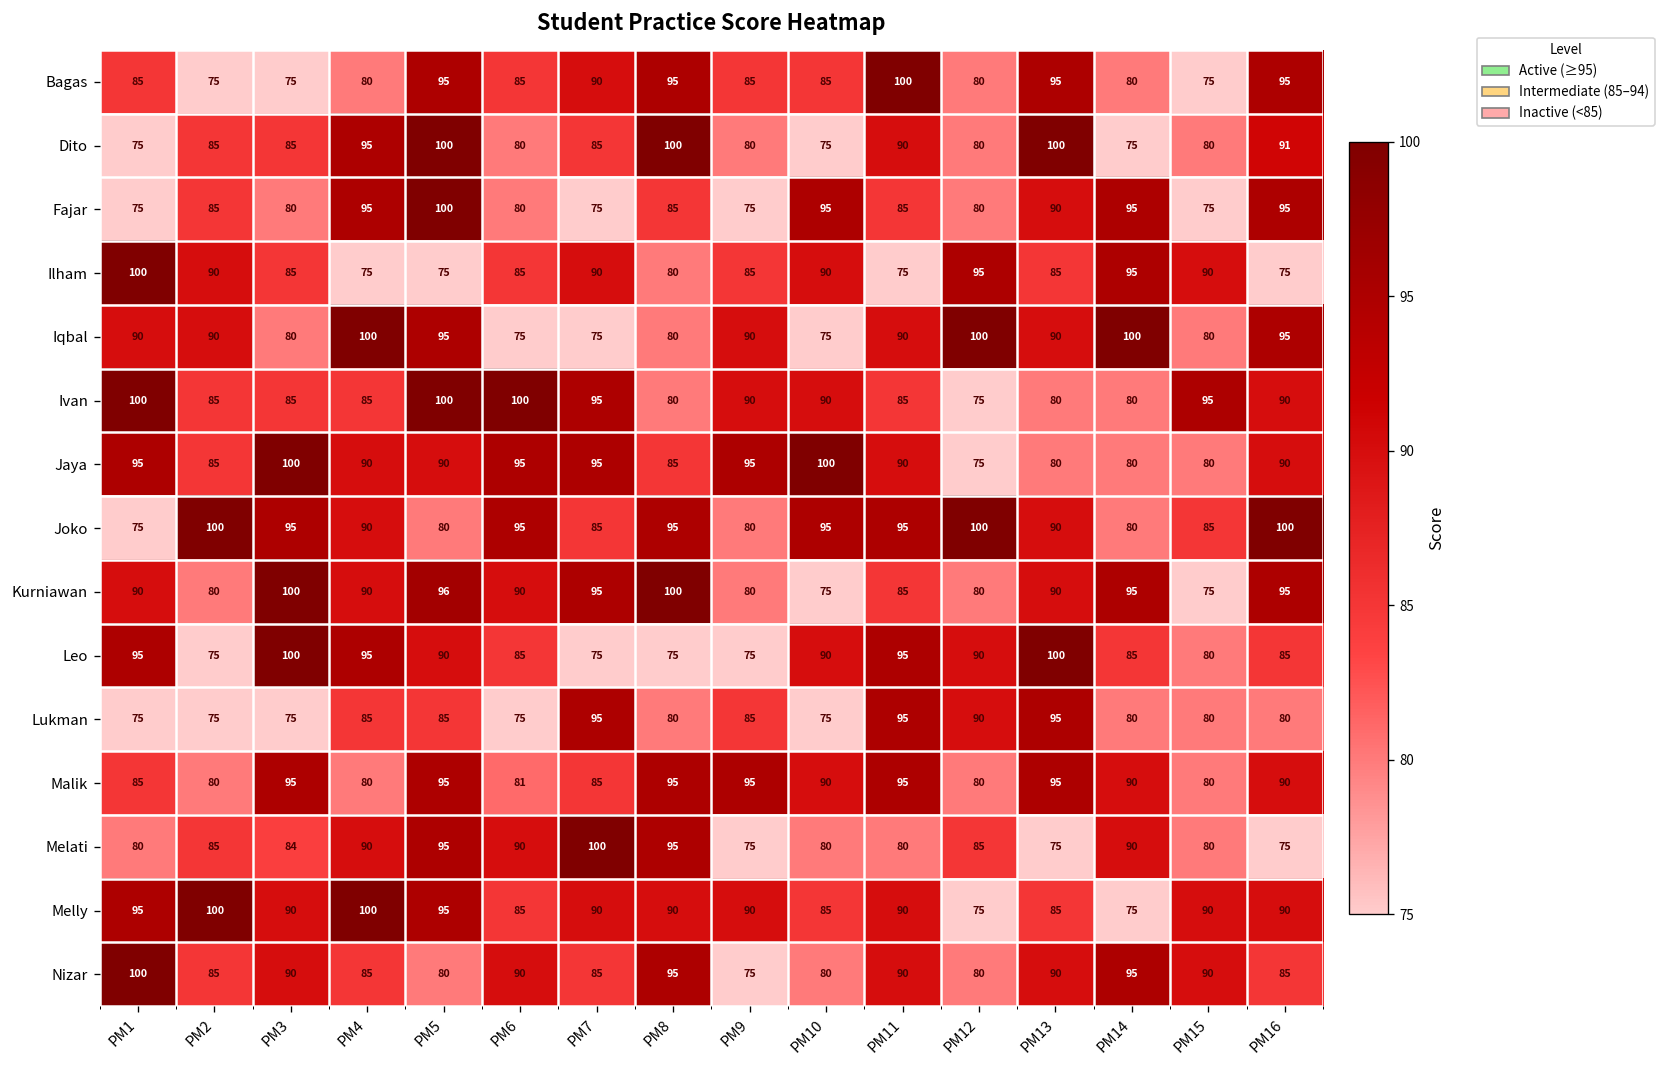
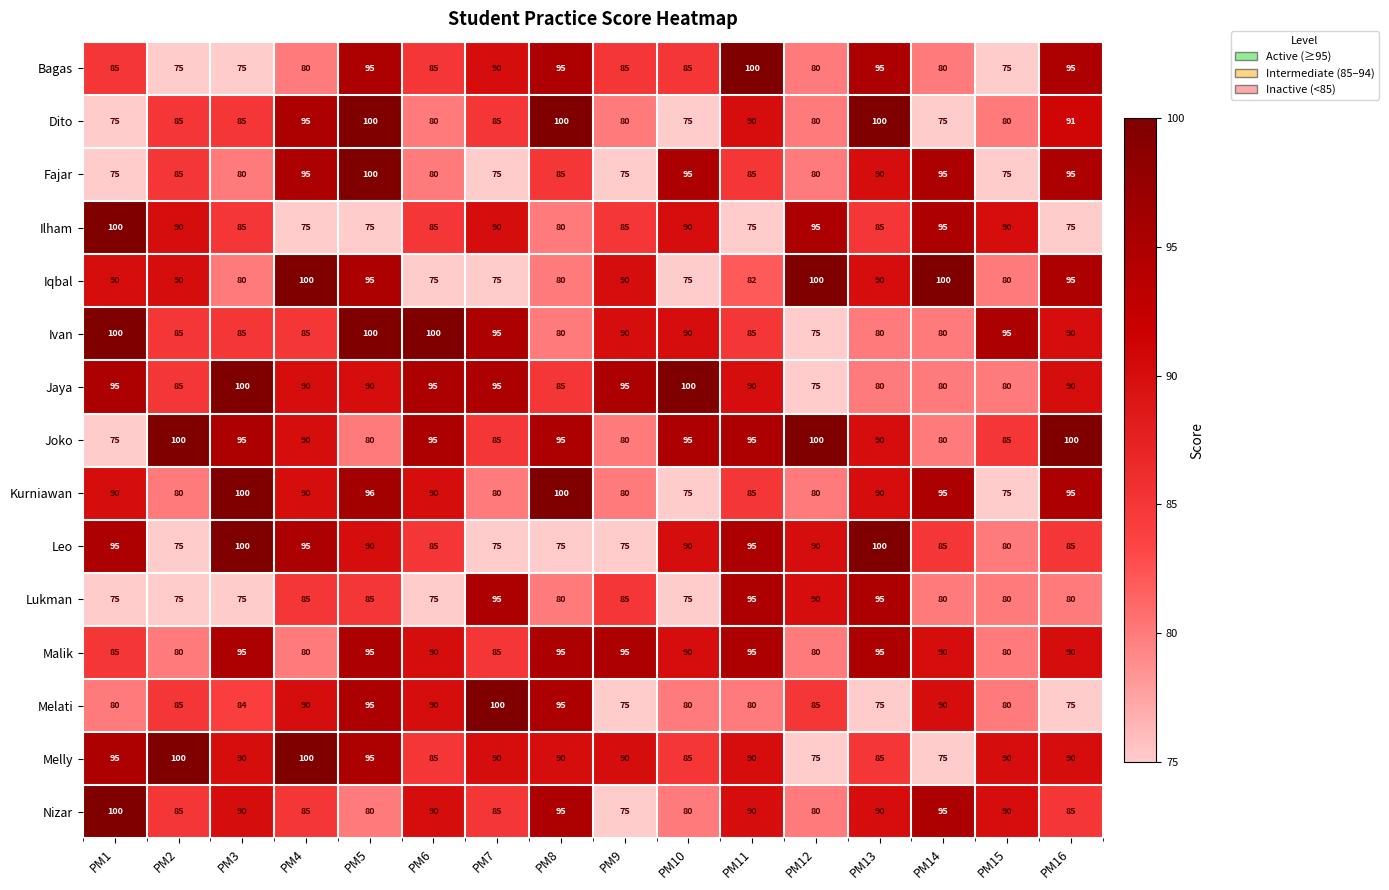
  {
    "Iqbal": {
      "PM1": 90,
      "PM2": 90,
      "PM3": 80,
      "PM4": 100,
      "PM5": 95,
      "PM6": 75,
      "PM7": 75,
      "PM8": 80,
      "PM9": 90,
      "PM10": 75,
-     "PM11": 90,
+     "PM11": 82,
      "PM12": 100,
      "PM13": 90,
      "PM14": 100,
      "PM15": 80,
      "PM16": 95
    },
    "Kurniawan": {
      "PM1": 90,
      "PM2": 80,
      "PM3": 100,
      "PM4": 90,
      "PM5": 96,
      "PM6": 90,
-     "PM7": 95,
+     "PM7": 80,
      "PM8": 100,
      "PM9": 80,
      "PM10": 75,
      "PM11": 85,
      "PM12": 80,
      "PM13": 90,
      "PM14": 95,
      "PM15": 75,
      "PM16": 95
    },
    "Malik": {
      "PM1": 85,
      "PM2": 80,
      "PM3": 95,
      "PM4": 80,
      "PM5": 95,
-     "PM6": 81,
+     "PM6": 90,
      "PM7": 85,
      "PM8": 95,
      "PM9": 95,
      "PM10": 90,
      "PM11": 95,
      "PM12": 80,
      "PM13": 95,
      "PM14": 90,
      "PM15": 80,
      "PM16": 90
    }
  }
